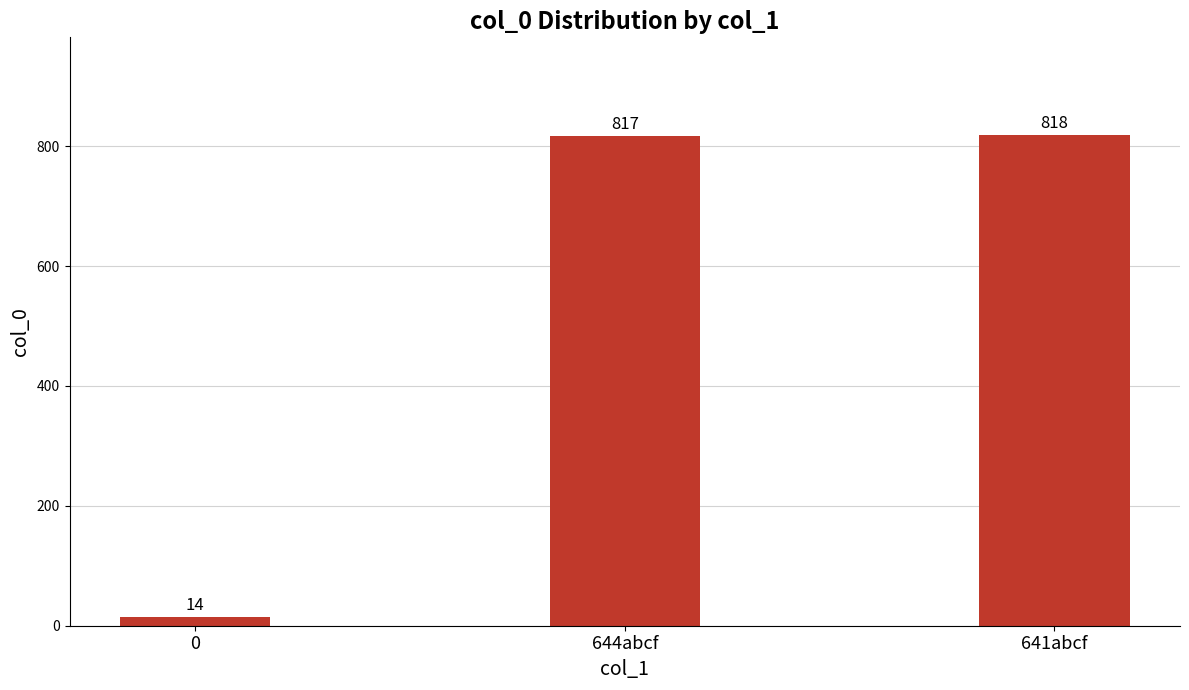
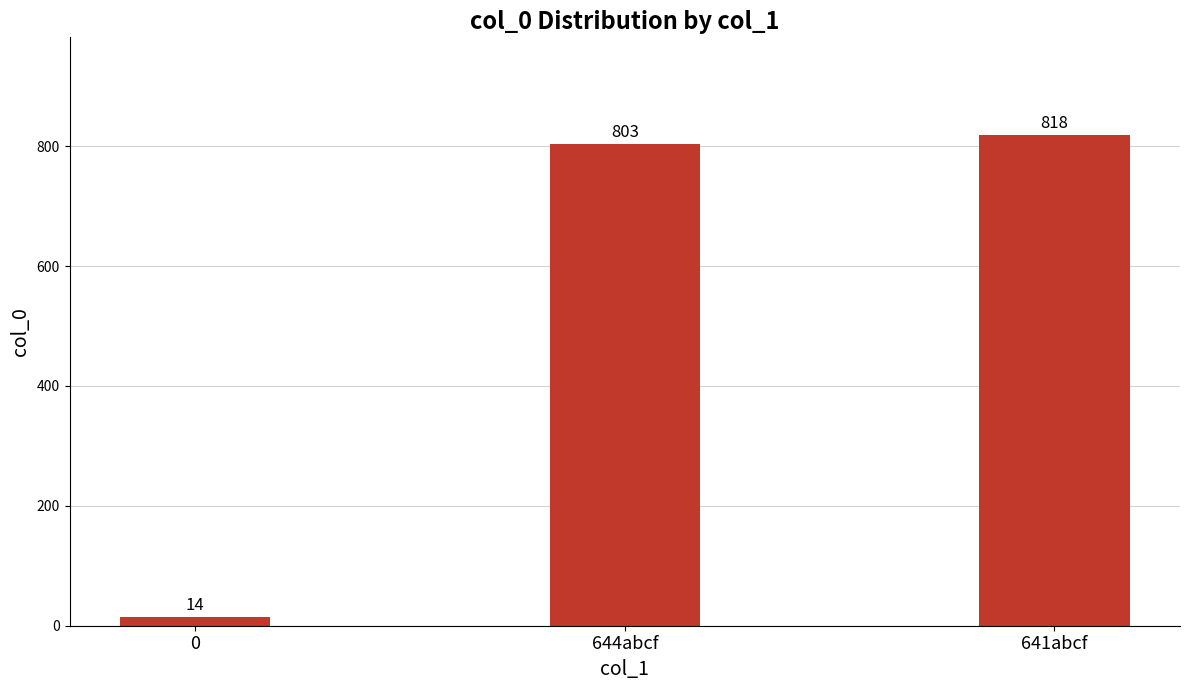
  {
    "0": 14,
-   "644abcf": 817,
+   "644abcf": 803,
    "641abcf": 818
  }
